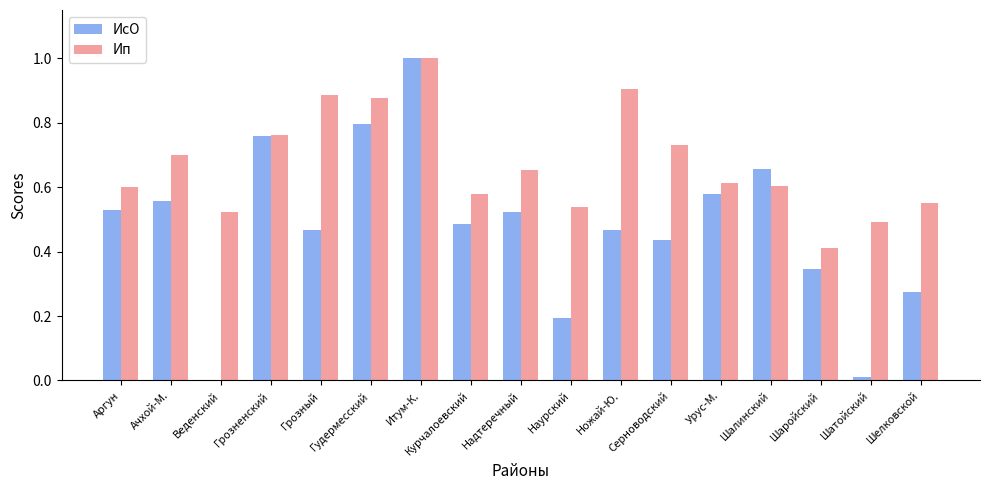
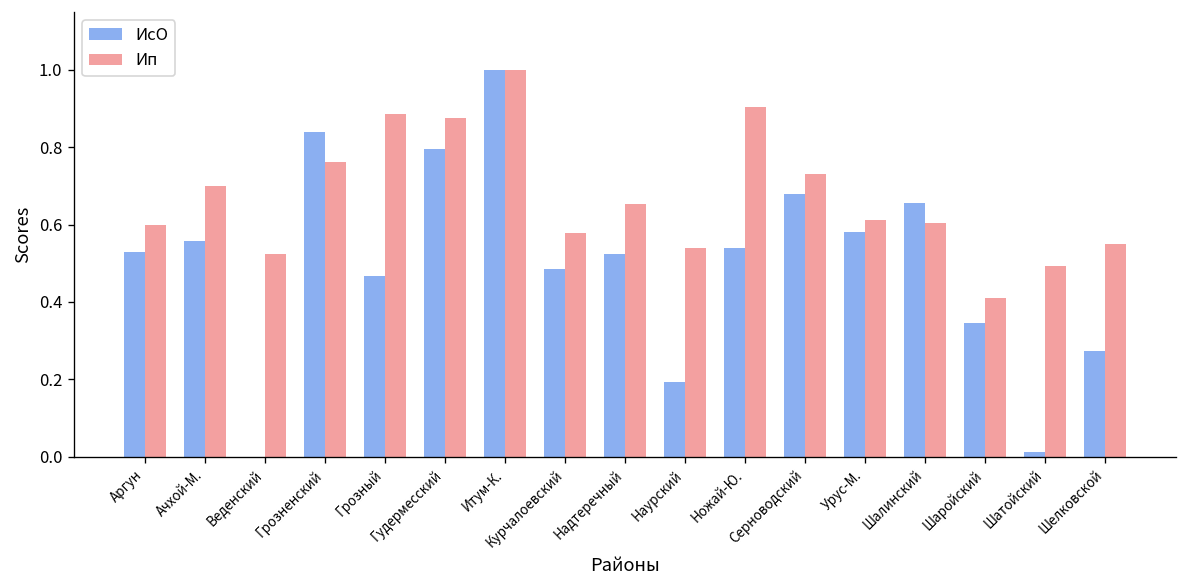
  {
    "ИсО": {
      "Аргун": 0.53,
      "Ачхой-М.": 0.56,
      "Веденский": 0.00,
-     "Грозненский": 0.76,
+     "Грозненский": 0.84,
      "Грозный": 0.47,
      "Гудермесский": 0.79,
      "Итум-К.": 1.00,
      "Курчалоевский": 0.49,
      "Надтеречный": 0.52,
      "Наурский": 0.19,
-     "Ножай-Ю.": 0.47,
-     "Серноводский": 0.44,
+     "Ножай-Ю.": 0.54,
+     "Серноводский": 0.68,
      "Урус-М.": 0.58,
      "Шалинский": 0.66,
      "Шаройский": 0.35,
      "Шатойский": 0.01,
      "Шелковской": 0.27
    },
    "Ип": {
      "Аргун": 0.60,
      "Ачхой-М.": 0.70,
      "Веденский": 0.52,
      "Грозненский": 0.76,
      "Грозный": 0.89,
      "Гудермесский": 0.88,
      "Итум-К.": 1.00,
      "Курчалоевский": 0.58,
      "Надтеречный": 0.65,
      "Наурский": 0.54,
      "Ножай-Ю.": 0.90,
      "Серноводский": 0.73,
      "Урус-М.": 0.61,
      "Шалинский": 0.60,
      "Шаройский": 0.41,
      "Шатойский": 0.49,
      "Шелковской": 0.55
    }
  }
